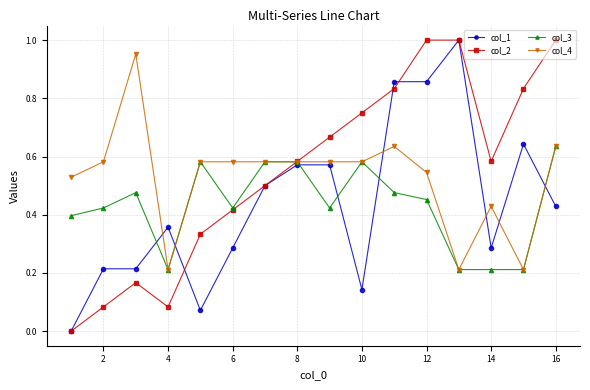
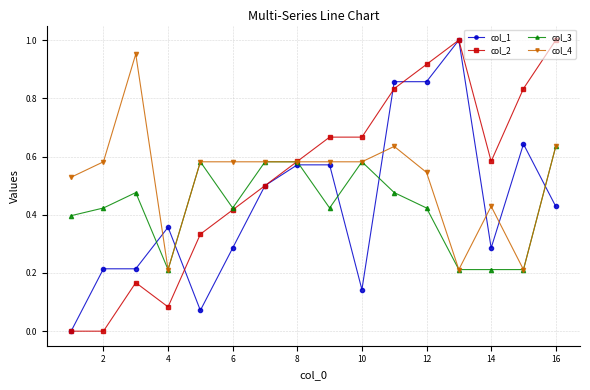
  {
    "col_1": {
      "2": 0.21,
      "4": 0.36,
      "6": 0.29,
      "8": 0.57,
      "10": 0.14,
      "12": 0.86,
      "14": 0.29,
      "16": 0.43
    },
    "col_2": {
-     "2": 0.08,
+     "2": 0.00,
      "4": 0.08,
-     "10": 0.75,
-     "12": 1.00,
+     "10": 0.67,
+     "12": 0.92,
      "14": 0.58
    },
    "col_3": {
      "2": 0.42,
-     "12": 0.45,
+     "12": 0.42,
      "14": 0.21
    },
    "col_4": {
      "2": 0.58,
      "6": 0.58,
      "12": 0.55,
      "14": 0.43
    }
  }
